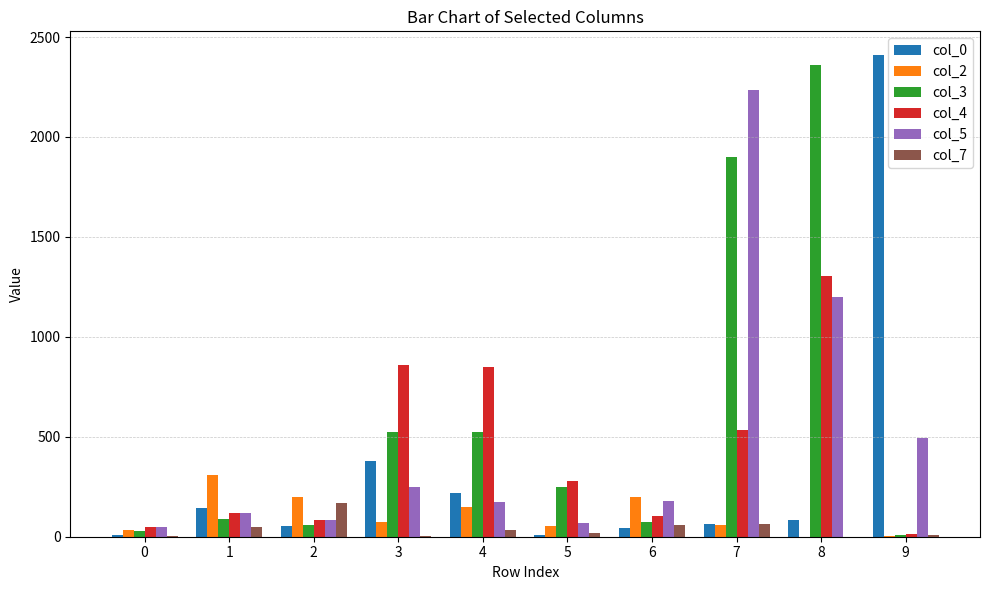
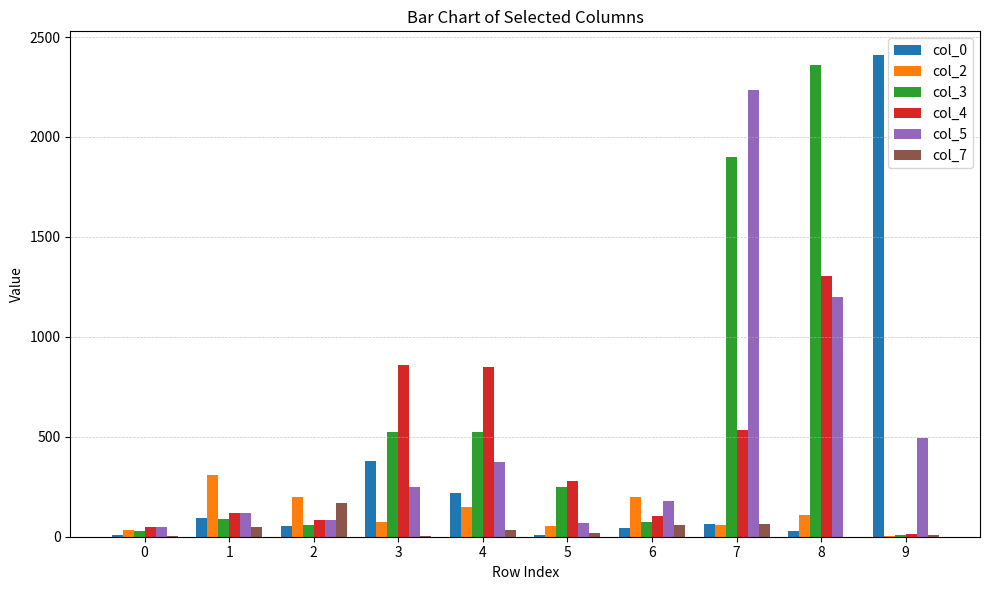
  {
    "col_0": {
-     "1": 140,
+     "1": 90,
      "2": 60,
      "3": 380,
      "4": 220,
      "6": 40,
      "7": 60,
-     "8": 80,
+     "8": 30,
      "9": 2410
    },
    "col_2": {
      "0": 30,
      "1": 310,
      "2": 200,
      "3": 70,
      "4": 150,
      "5": 60,
      "6": 200,
      "7": 60,
-     "8": 0
+     "8": 110
    },
    "col_3": {
      "0": 30,
      "1": 90,
      "2": 60,
      "3": 530,
      "4": 520,
      "5": 250,
      "6": 70,
      "7": 1900,
      "8": 2360
    },
    "col_4": {
      "0": 50,
      "1": 120,
      "2": 80,
      "3": 860,
      "4": 850,
      "5": 280,
      "6": 100,
      "7": 540,
      "8": 1310,
      "9": 10
    },
    "col_5": {
      "0": 50,
      "1": 120,
      "2": 90,
      "3": 250,
-     "4": 180,
+     "4": 370,
      "5": 70,
      "6": 180,
      "7": 2240,
      "8": 1200,
      "9": 500
    },
    "col_7": {
      "1": 50,
      "2": 170,
      "4": 30,
      "5": 20,
      "6": 60,
      "7": 70,
      "8": 0
    }
  }
